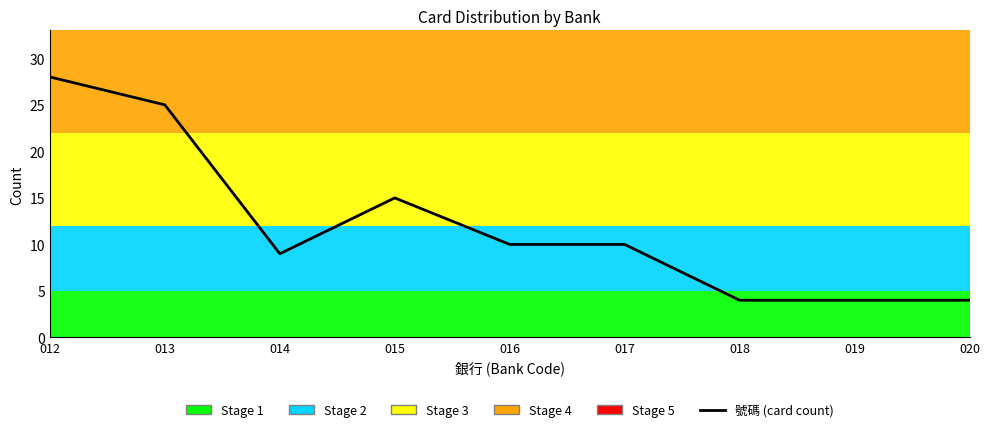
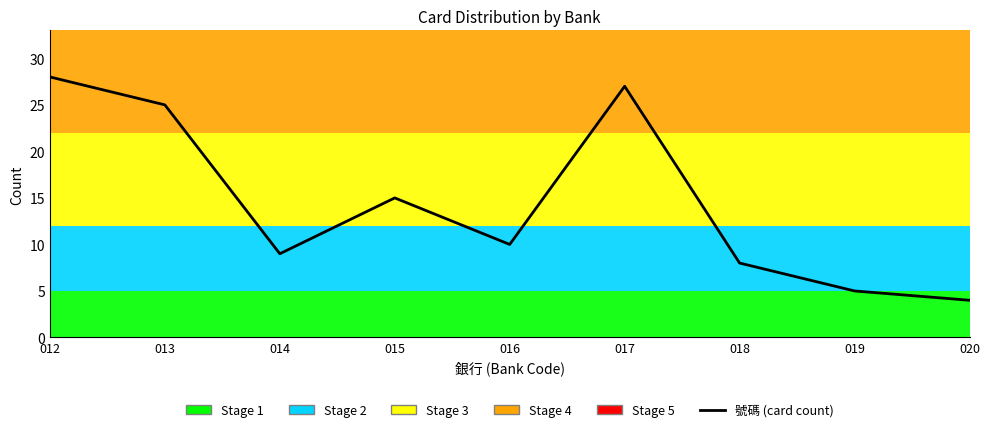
  {
    "012": 28,
    "013": 25,
    "014": 9,
    "015": 15,
    "016": 10,
-   "017": 10,
-   "018": 4,
-   "019": 4,
+   "017": 27,
+   "018": 8,
+   "019": 5,
    "020": 4
  }
